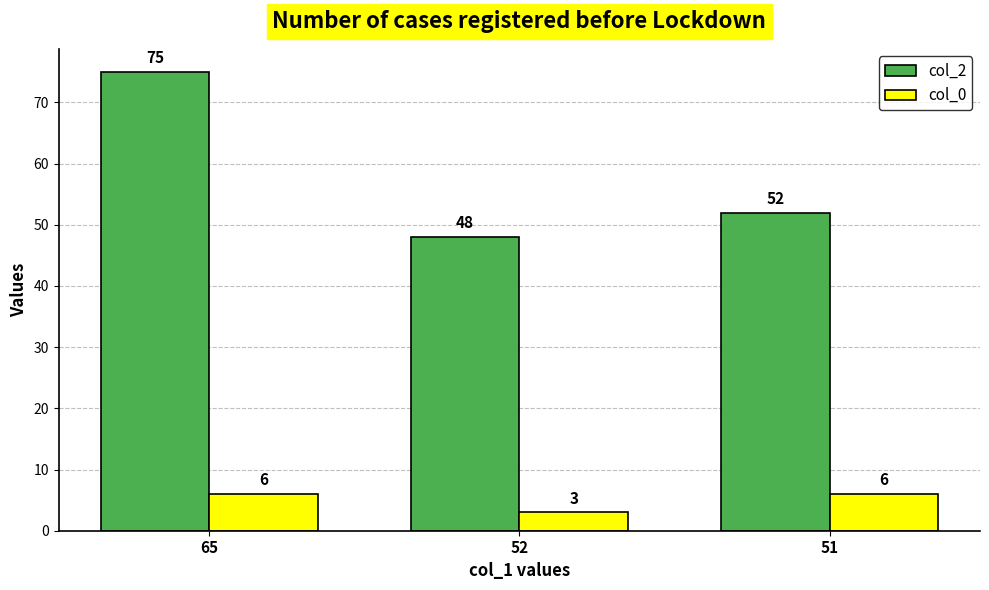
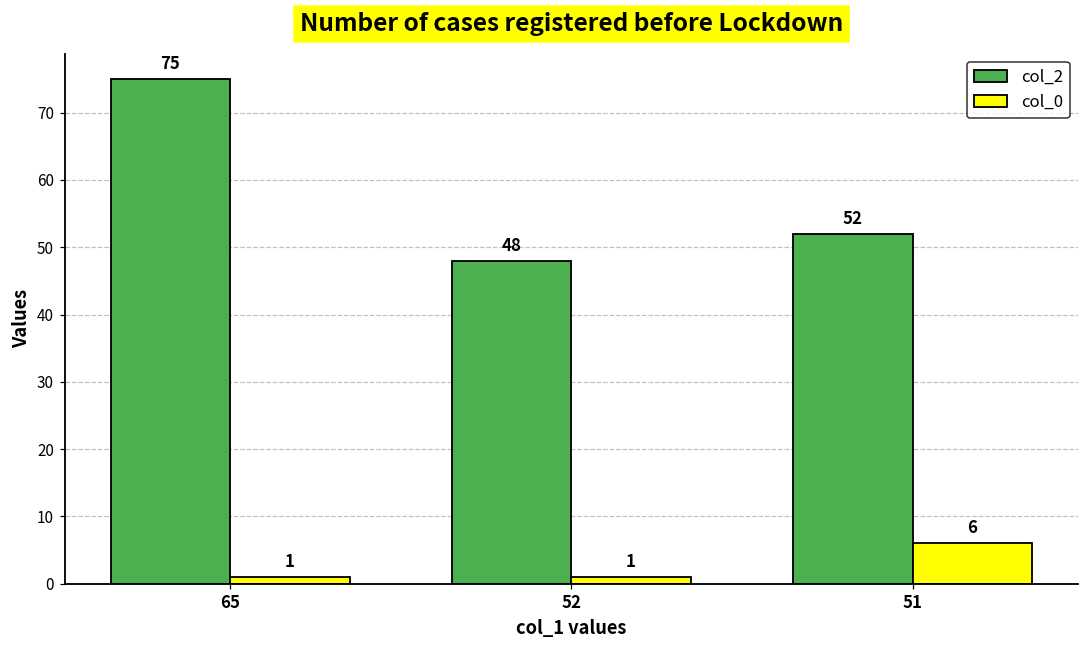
  {
    "col_2": {
      "65": 75,
      "52": 48,
      "51": 52
    },
    "col_0": {
-     "65": 6,
-     "52": 3,
+     "65": 1,
+     "52": 1,
      "51": 6
    }
  }
